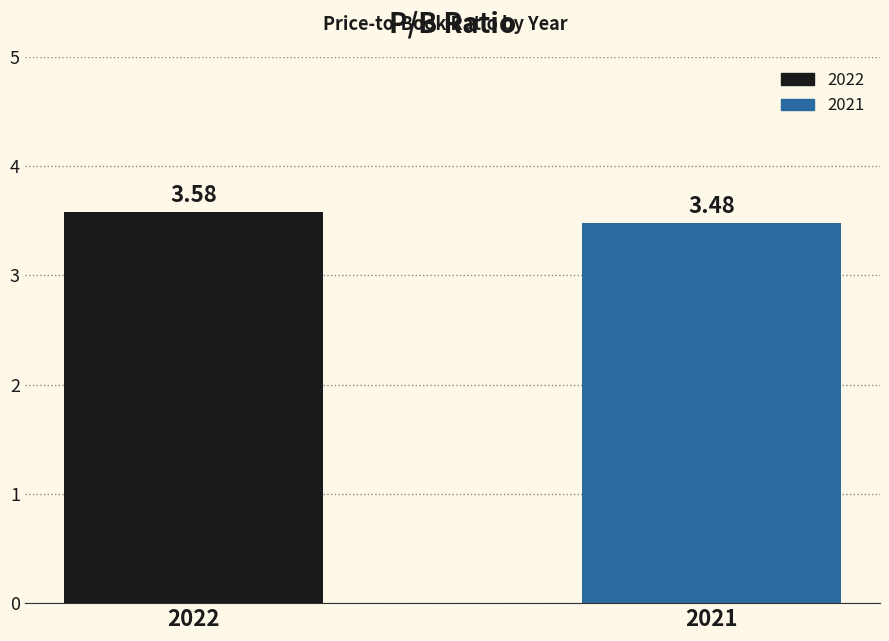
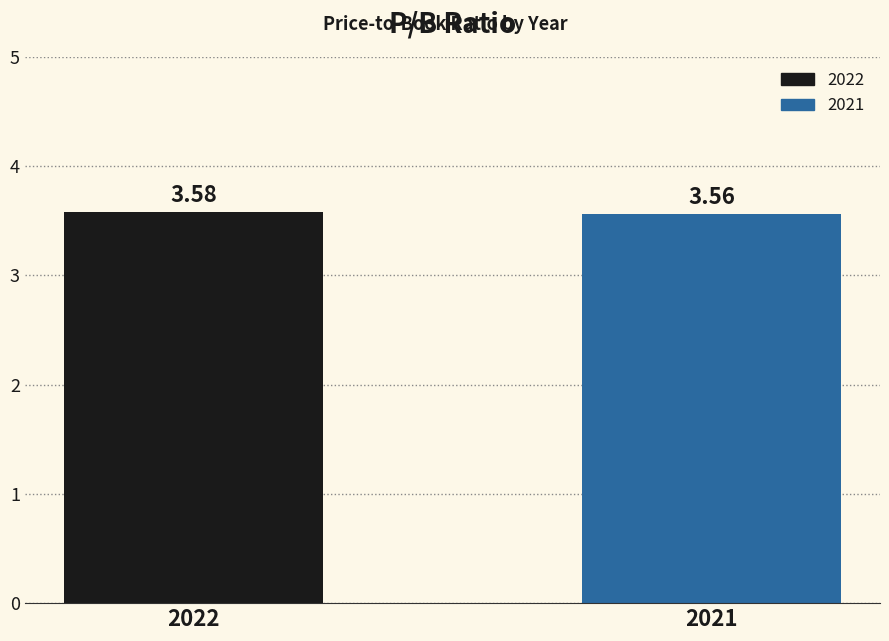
  {
    "2022": 3.58,
-   "2021": 3.48
+   "2021": 3.56
  }
